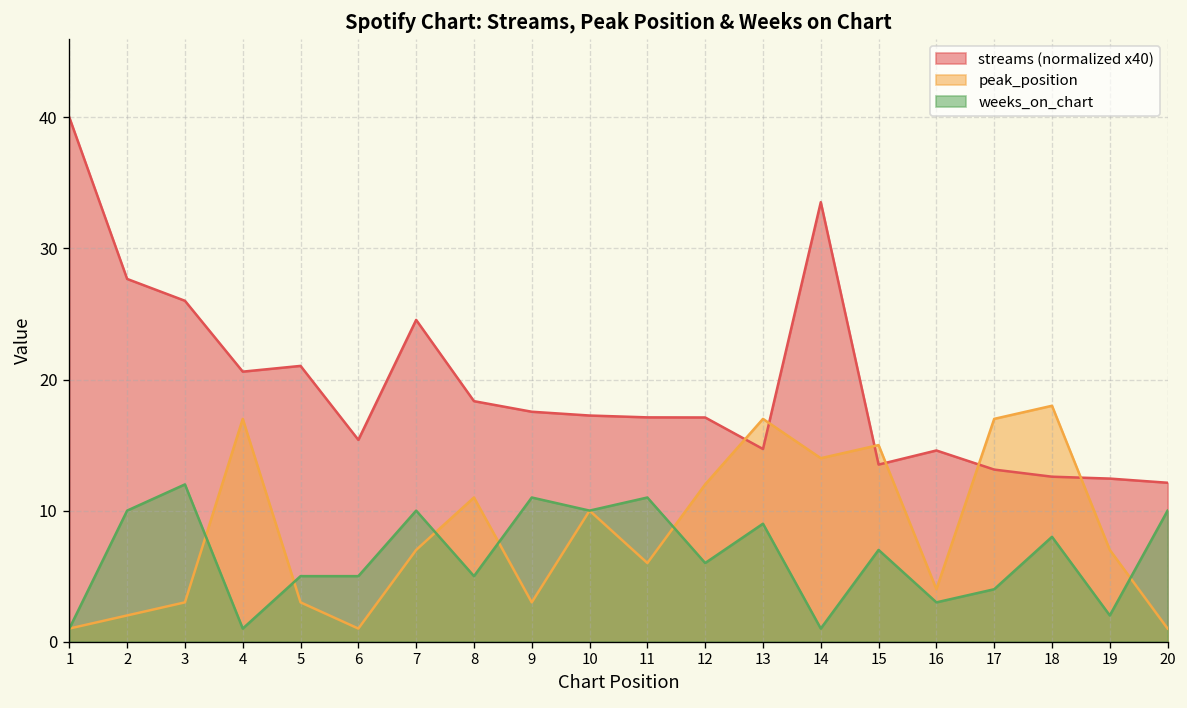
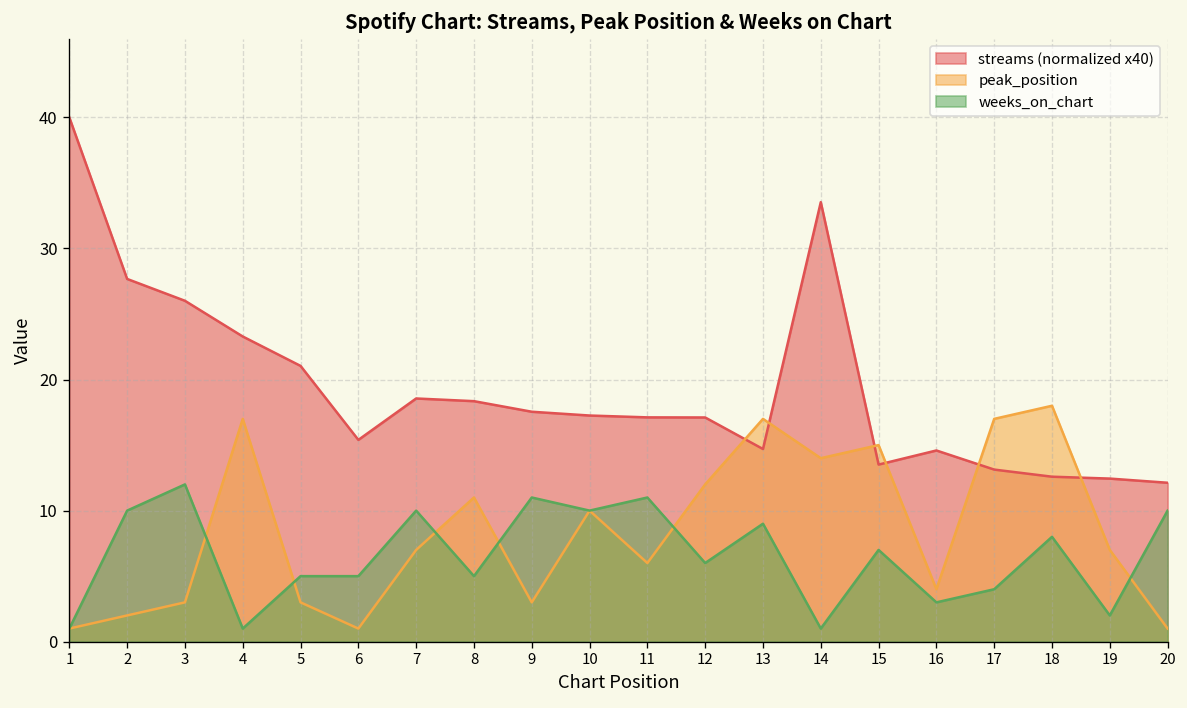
  {
    "streams (normalized x40)": {
      "1": 40.0,
      "2": 27.7,
      "3": 26.0,
-     "4": 20.6,
+     "4": 23.3,
      "5": 21.0,
      "6": 15.4,
-     "7": 24.6,
+     "7": 18.6,
      "8": 18.4,
      "9": 17.5,
      "10": 17.3,
      "11": 17.1,
      "12": 17.1,
      "13": 14.7,
      "14": 33.5,
      "15": 13.5,
      "16": 14.6,
      "17": 13.1,
      "18": 12.6,
      "19": 12.4,
      "20": 12.1
    },
    "peak_position": {
      "2": 2.0,
      "3": 3.0,
      "4": 17.0,
      "5": 3.0,
      "6": 1.0,
      "7": 7.0,
      "8": 11.0,
      "9": 3.0,
      "11": 6.0,
      "12": 12.0,
      "13": 17.0,
      "14": 14.0,
      "15": 15.0,
      "16": 4.0,
      "17": 17.0,
      "18": 18.0,
      "19": 7.0,
      "20": 1.0
    },
    "weeks_on_chart": {
      "2": 10.0,
      "3": 12.0,
      "4": 1.0,
      "5": 5.0,
      "6": 5.0,
      "7": 10.0,
      "8": 5.0,
      "9": 11.0,
      "11": 11.0,
      "12": 6.0,
      "13": 9.0,
      "14": 1.0,
      "15": 7.0,
      "16": 3.0,
      "17": 4.0,
      "18": 8.0,
      "19": 2.0,
      "20": 10.0
    }
  }
